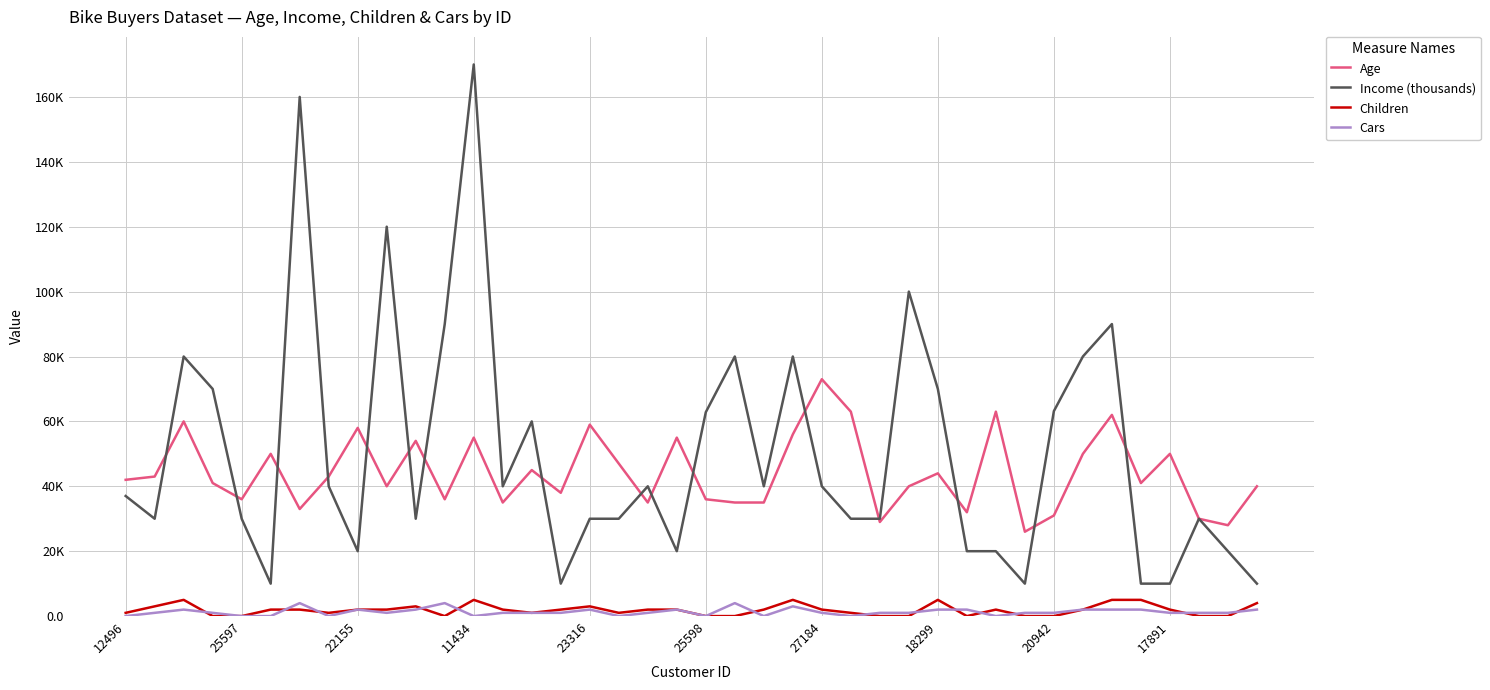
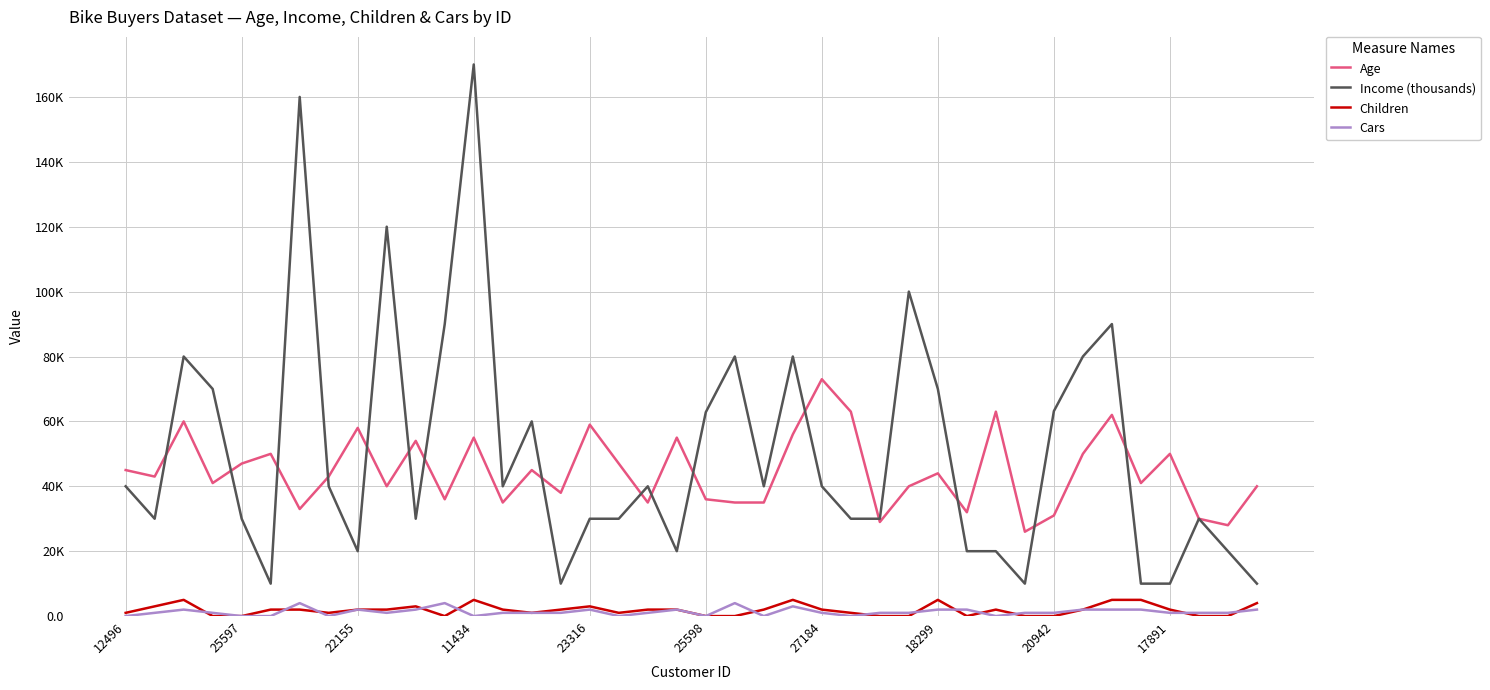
  {
    "Age": {
-     "12496": 42000,
-     "25597": 36000,
+     "12496": 45000,
+     "25597": 47000,
      "22155": 58000,
      "11434": 55000,
      "23316": 59000,
      "25598": 36000,
      "27184": 73000,
      "18299": 44000,
      "20942": 31000,
      "17891": 50000
    },
    "Income (thousands)": {
-     "12496": 37000,
+     "12496": 40000,
      "25597": 30000,
      "22155": 20000,
      "11434": 170000,
      "23316": 30000,
      "25598": 63000,
      "27184": 40000,
      "18299": 70000,
      "20942": 63000,
      "17891": 10000
    },
    "Children": {
      "12496": 1000,
      "11434": 5000,
      "23316": 3000,
      "27184": 2000,
      "18299": 5000,
      "20942": 0,
      "17891": 2000
    },
    "Cars": {
      "12496": 0,
      "11434": 0,
      "23316": 2000,
      "27184": 1000,
      "18299": 2000,
      "20942": 1000,
      "17891": 1000
    }
  }
